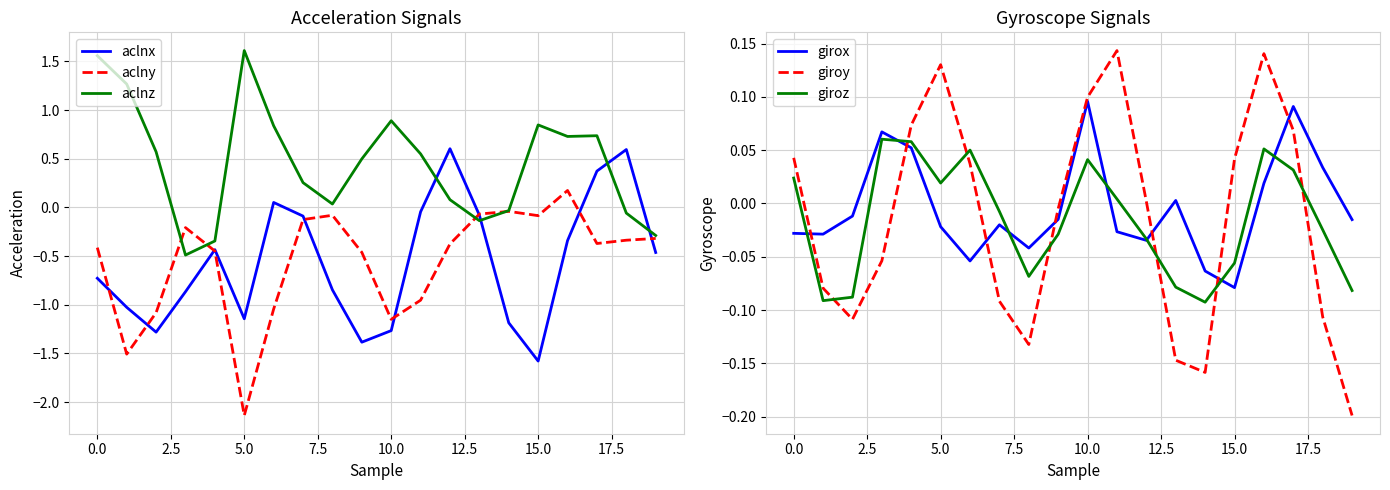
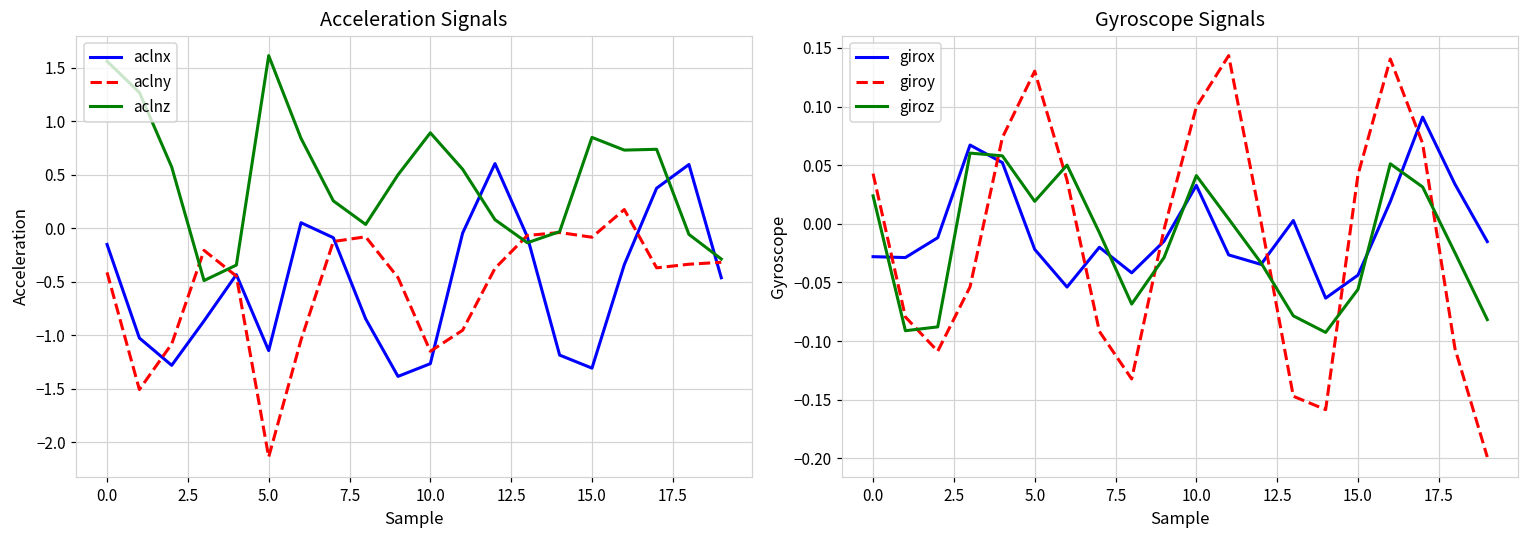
  {
    "Acceleration Signals": {
      "aclnx": {
-       "0.0": -0.7,
+       "0.0": -0.2,
        "5.0": -1.1,
        "10.0": -1.3,
-       "15.0": -1.6
+       "15.0": -1.3
      },
      "aclny": {
        "0.0": -0.4,
        "5.0": -2.1,
        "10.0": -1.1,
        "15.0": -0.1
      },
      "aclnz": {
        "5.0": 1.6,
        "10.0": 0.9,
        "15.0": 0.8
      }
    },
    "Gyroscope Signals": {
      "girox": {
        "0.0": -0.028,
        "5.0": -0.022,
-       "10.0": 0.096,
-       "15.0": -0.079
+       "10.0": 0.033,
+       "15.0": -0.044
      },
      "giroy": {
        "0.0": 0.043,
        "5.0": 0.130,
        "10.0": 0.100,
        "15.0": 0.042
      },
      "giroz": {
        "0.0": 0.024,
        "5.0": 0.019,
        "10.0": 0.041,
        "15.0": -0.056
      }
    }
  }
